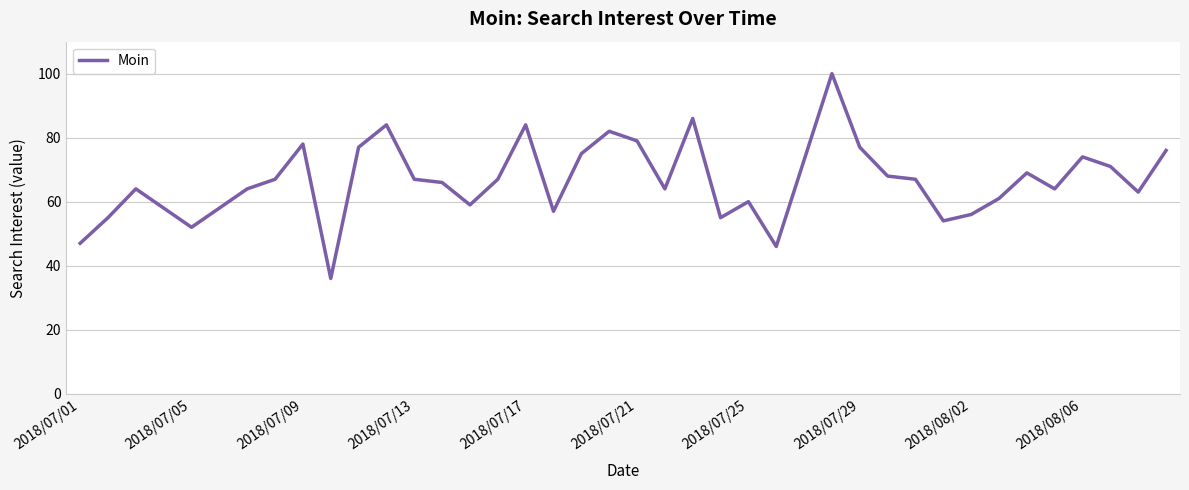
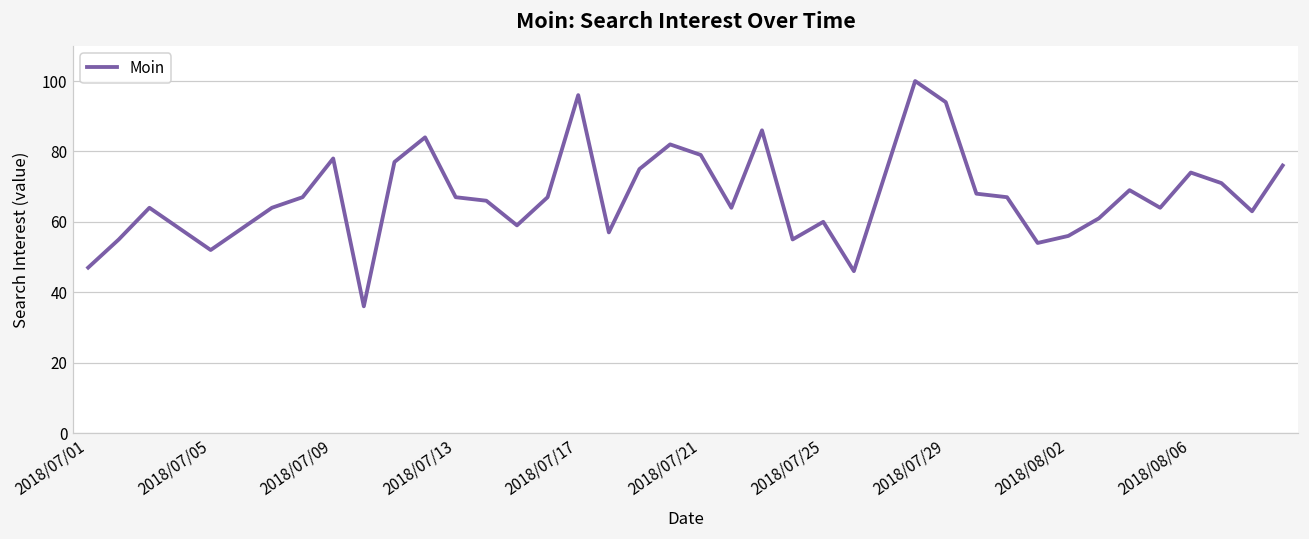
  {
    "2018/07/01": 47,
    "2018/07/05": 52,
    "2018/07/09": 78,
    "2018/07/13": 67,
-   "2018/07/17": 84,
+   "2018/07/17": 96,
    "2018/07/21": 79,
    "2018/07/25": 60,
-   "2018/07/29": 77,
+   "2018/07/29": 94,
    "2018/08/02": 56,
    "2018/08/06": 74
  }
